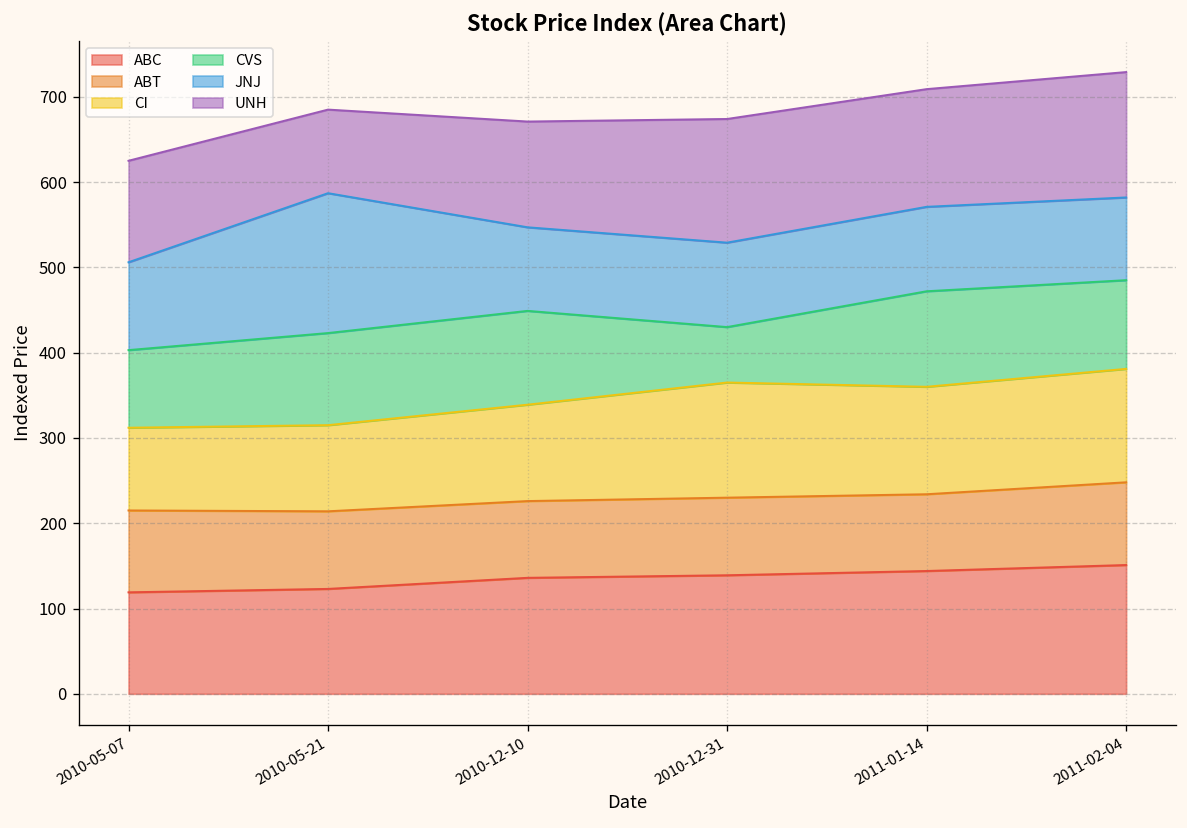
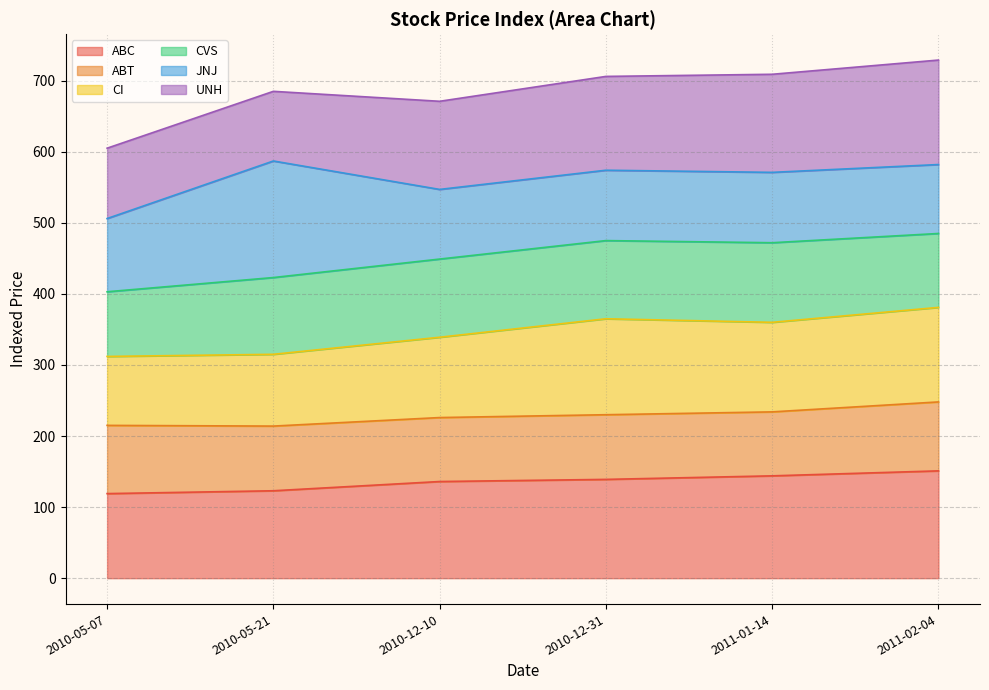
  {
    "CI": {
      "2010-05-07": 100,
      "2010-05-21": 100,
      "2010-12-10": 110,
      "2010-12-31": 140,
      "2011-01-14": 130,
      "2011-02-04": 130
    },
    "CVS": {
      "2010-05-07": 90,
      "2010-05-21": 110,
      "2010-12-10": 110,
-     "2010-12-31": 70,
+     "2010-12-31": 110,
      "2011-01-14": 110,
      "2011-02-04": 100
    },
    "JNJ": {
      "2010-05-07": 100,
      "2010-05-21": 160,
      "2010-12-10": 100,
      "2010-12-31": 100,
      "2011-01-14": 100,
      "2011-02-04": 100
    },
    "UNH": {
-     "2010-05-07": 120,
+     "2010-05-07": 100,
      "2010-05-21": 100,
      "2010-12-10": 120,
-     "2010-12-31": 150,
+     "2010-12-31": 130,
      "2011-01-14": 140,
      "2011-02-04": 150
    }
  }
